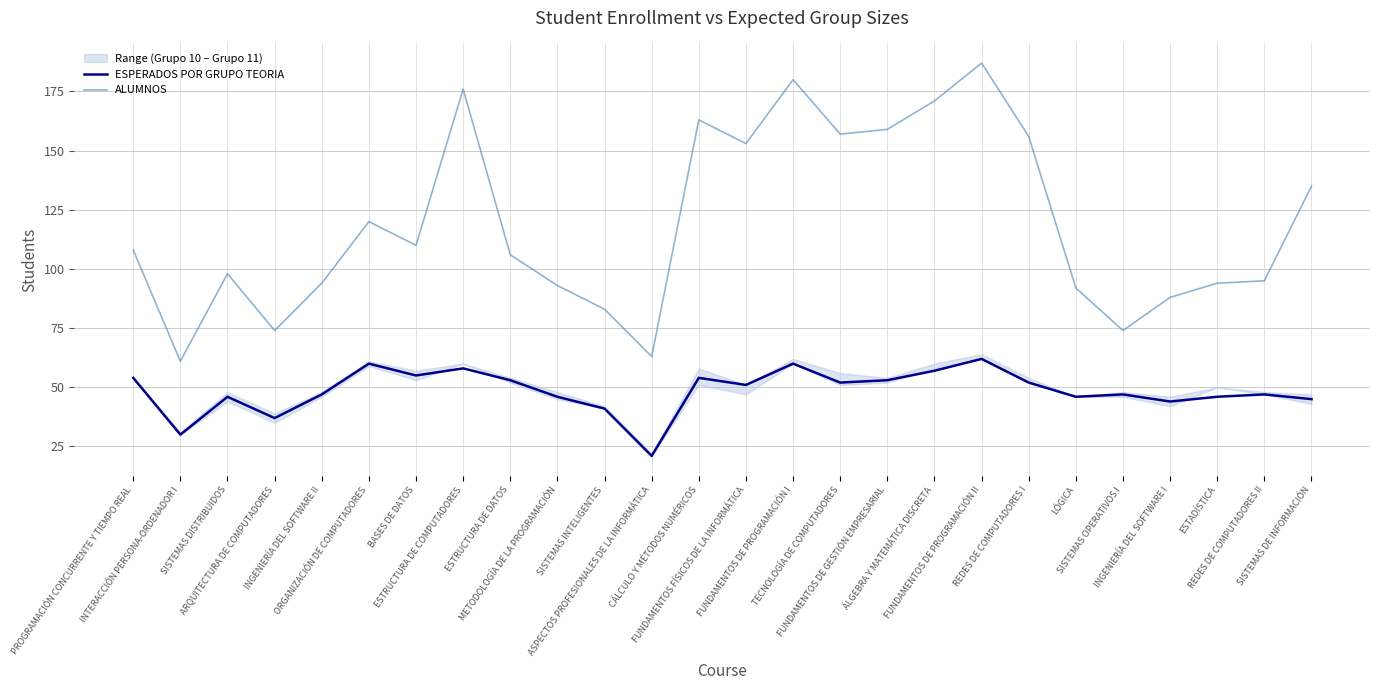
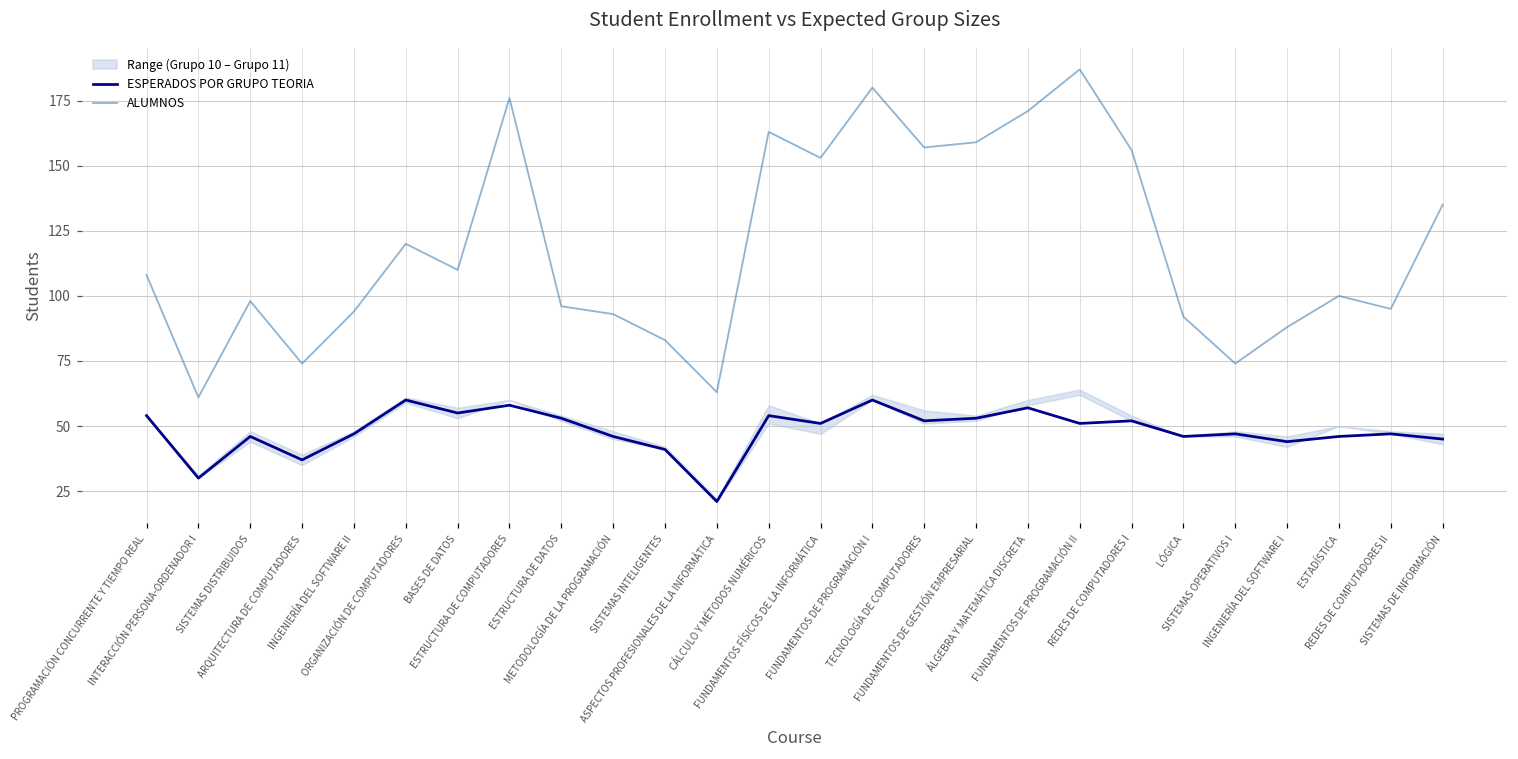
  {
    "ESPERADOS POR GRUPO TEORIA": {
      "SISTEMAS DISTRIBUIDOS": 46,
      "ARQUITECTURA DE COMPUTADORES": 37,
      "BASES DE DATOS": 55,
      "ESTRUCTURA DE COMPUTADORES": 58,
      "METODOLOGÍA DE LA PROGRAMACIÓN": 46,
      "CÁLCULO Y MÉTODOS NUMÉRICOS": 54,
      "FUNDAMENTOS DE PROGRAMACIÓN I": 60,
      "TECNOLOGÍA DE COMPUTADORES": 52,
      "ÁLGEBRA Y MATEMÁTICA DISCRETA": 57,
-     "FUNDAMENTOS DE PROGRAMACIÓN II": 62,
+     "FUNDAMENTOS DE PROGRAMACIÓN II": 51,
      "REDES DE COMPUTADORES I": 52,
      "INGENIERÍA DEL SOFTWARE I": 44,
      "ESTADÍSTICA": 46,
      "SISTEMAS DE INFORMACIÓN": 45
    },
    "ALUMNOS": {
      "PROGRAMACIÓN CONCURRENTE Y TIEMPO REAL": 108,
      "INTERACCIÓN PERSONA-ORDENADOR I": 61,
      "SISTEMAS DISTRIBUIDOS": 98,
      "ARQUITECTURA DE COMPUTADORES": 74,
      "INGENIERÍA DEL SOFTWARE II": 94,
      "ORGANIZACIÓN DE COMPUTADORES": 120,
      "BASES DE DATOS": 110,
      "ESTRUCTURA DE COMPUTADORES": 176,
-     "ESTRUCTURA DE DATOS": 106,
+     "ESTRUCTURA DE DATOS": 96,
      "METODOLOGÍA DE LA PROGRAMACIÓN": 93,
      "SISTEMAS INTELIGENTES": 83,
      "ASPECTOS PROFESIONALES DE LA INFORMÁTICA": 63,
      "CÁLCULO Y MÉTODOS NUMÉRICOS": 163,
      "FUNDAMENTOS FÍSICOS DE LA INFORMÁTICA": 153,
      "FUNDAMENTOS DE PROGRAMACIÓN I": 180,
      "TECNOLOGÍA DE COMPUTADORES": 157,
      "FUNDAMENTOS DE GESTIÓN EMPRESARIAL": 159,
      "ÁLGEBRA Y MATEMÁTICA DISCRETA": 171,
      "FUNDAMENTOS DE PROGRAMACIÓN II": 187,
      "REDES DE COMPUTADORES I": 156,
      "LÓGICA": 92,
      "SISTEMAS OPERATIVOS I": 74,
      "INGENIERÍA DEL SOFTWARE I": 88,
-     "ESTADÍSTICA": 94,
+     "ESTADÍSTICA": 100,
      "REDES DE COMPUTADORES II": 95,
      "SISTEMAS DE INFORMACIÓN": 135
    }
  }
